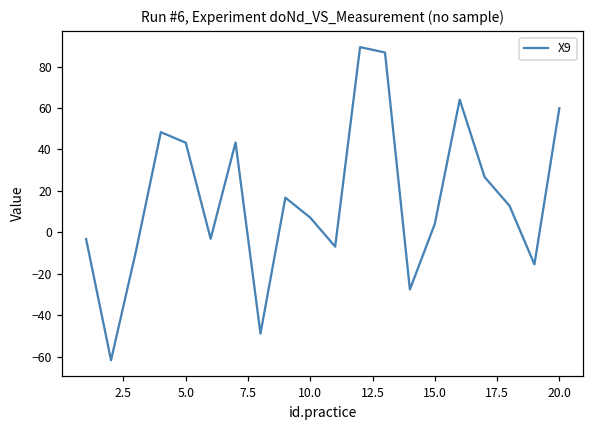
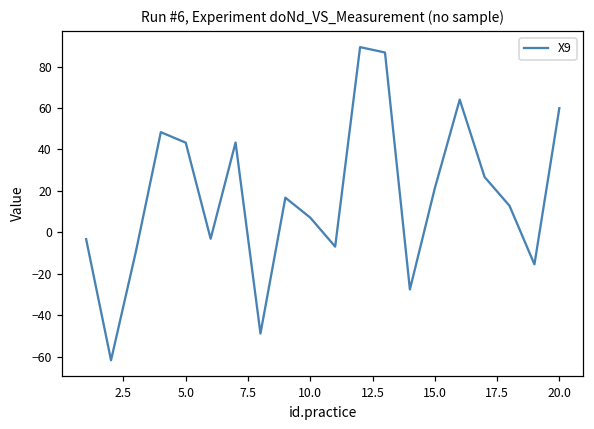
  {
    "5.0": 43,
    "10.0": 7,
-   "15.0": 4,
+   "15.0": 21,
    "20.0": 60
  }
